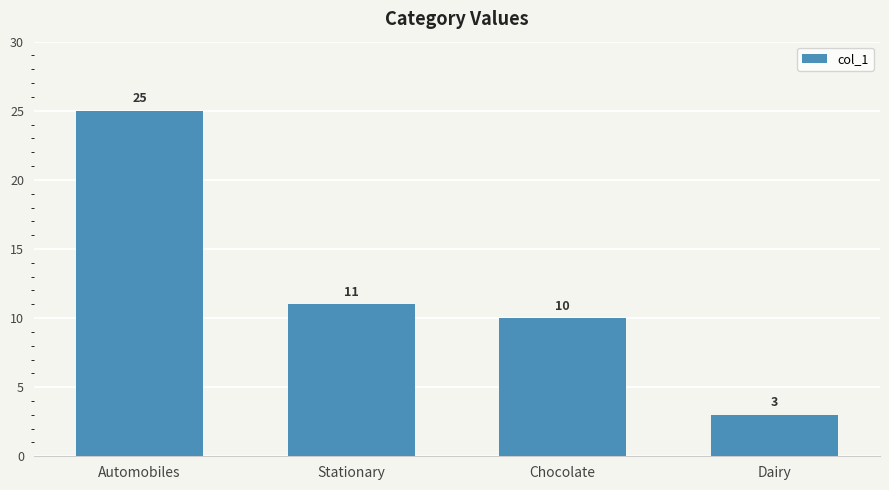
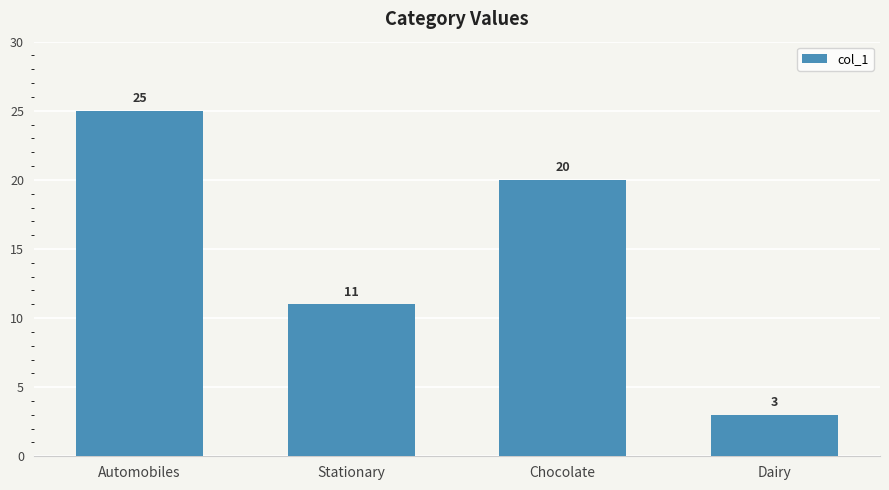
  {
    "Automobiles": 25,
    "Stationary": 11,
-   "Chocolate": 10,
+   "Chocolate": 20,
    "Dairy": 3
  }
